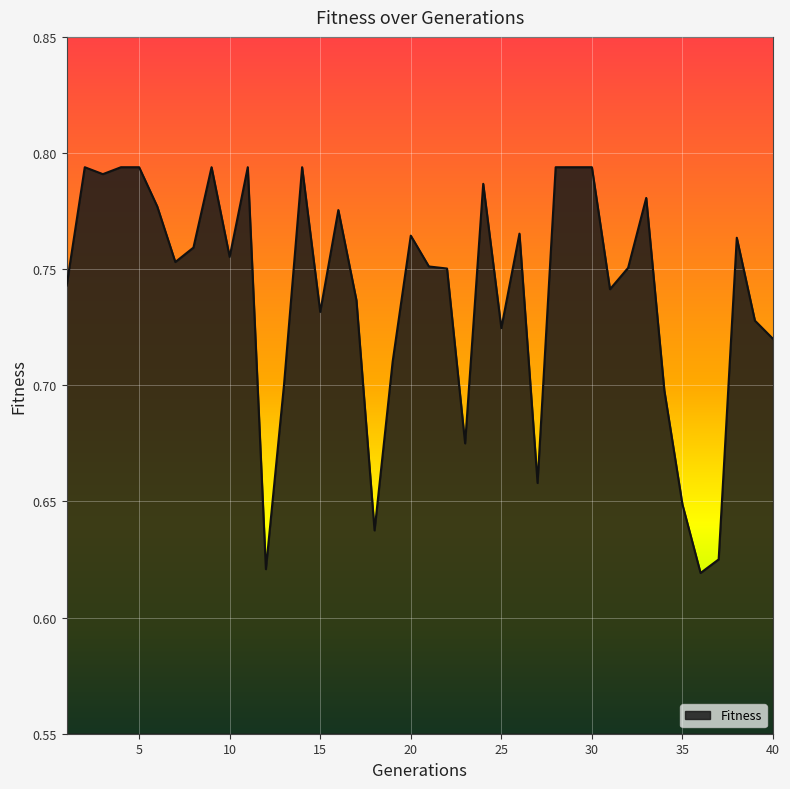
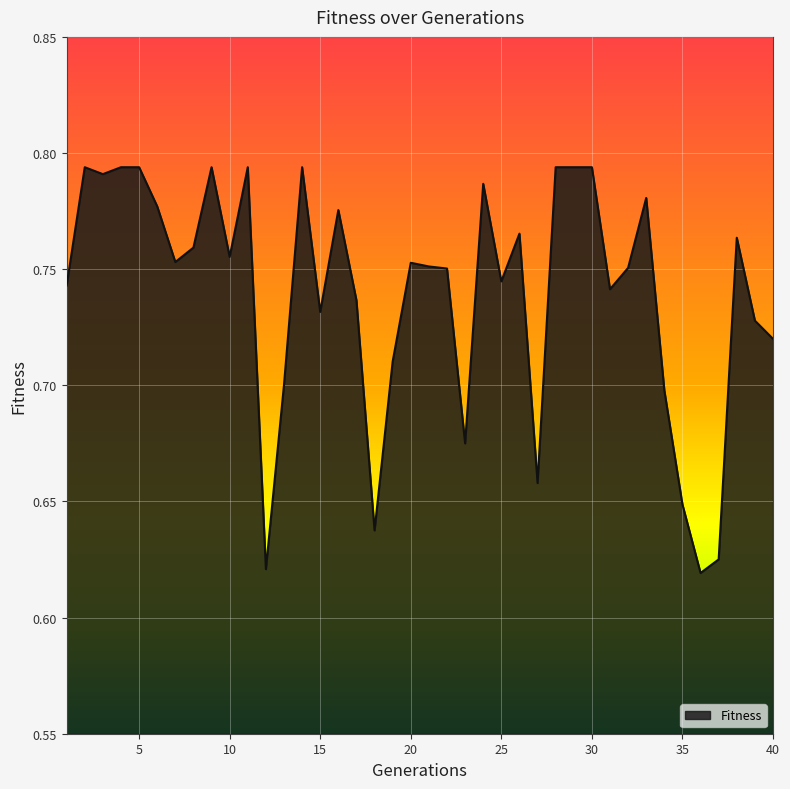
  {
    "5": 0.794,
    "10": 0.755,
    "15": 0.732,
-   "20": 0.764,
-   "25": 0.725,
+   "20": 0.753,
+   "25": 0.745,
    "30": 0.794,
    "35": 0.649,
    "40": 0.720
  }
